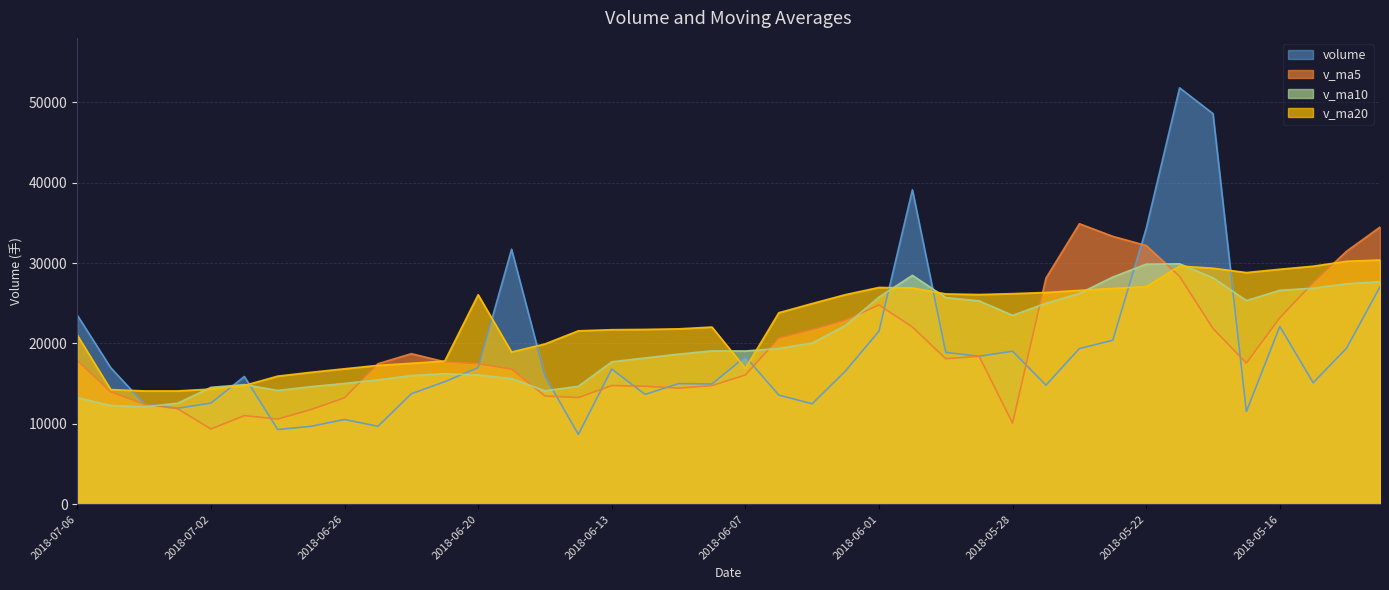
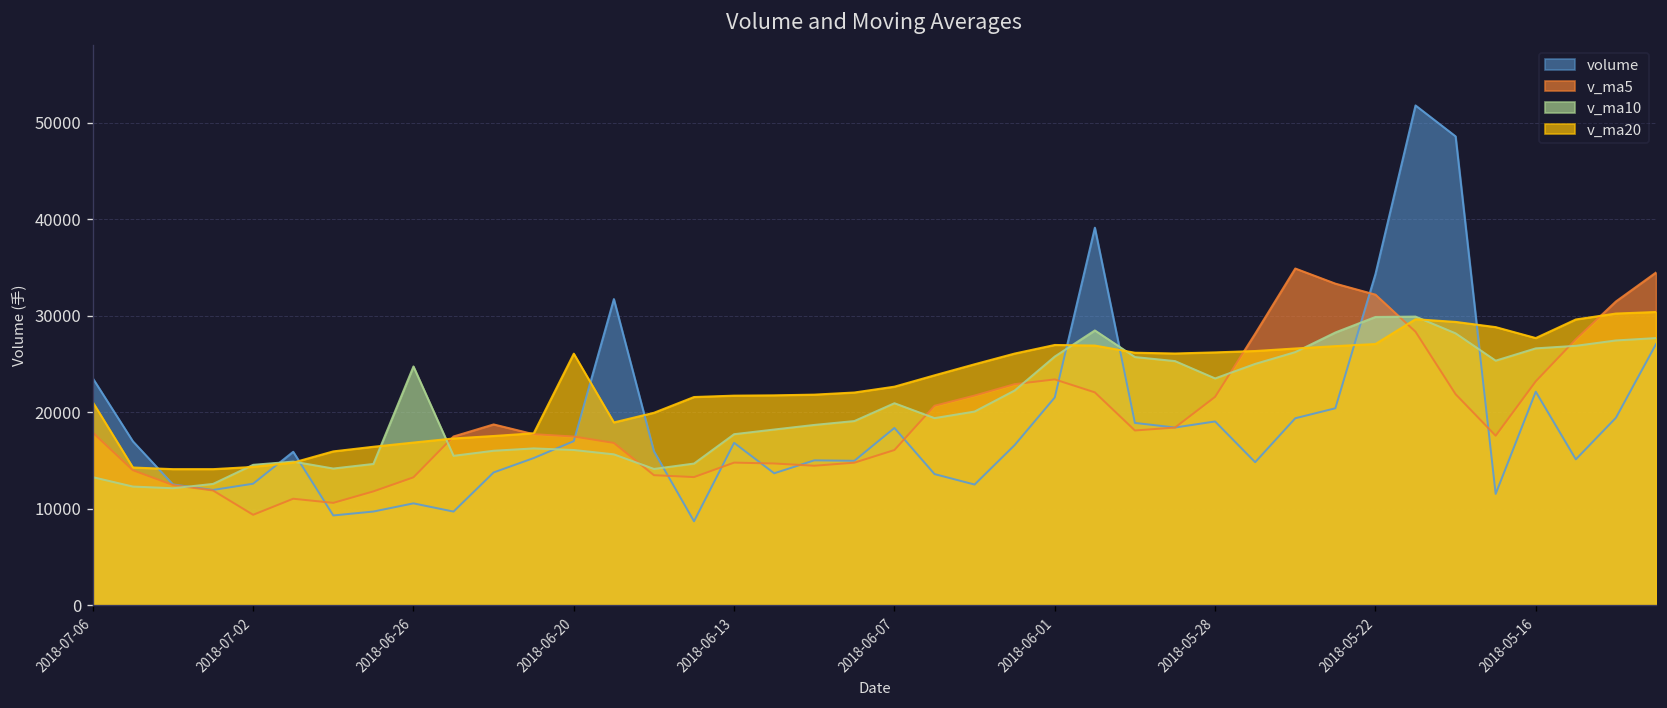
  {
    "volume": {
      "2018-07-06": 24000,
      "2018-07-02": 13000,
      "2018-06-26": 11000,
      "2018-06-20": 17000,
      "2018-06-13": 17000,
      "2018-06-07": 18000,
      "2018-06-01": 22000,
      "2018-05-28": 19000,
      "2018-05-22": 34000,
      "2018-05-16": 22000
    },
    "v_ma5": {
      "2018-07-06": 18000,
      "2018-07-02": 9000,
      "2018-06-26": 13000,
      "2018-06-20": 17000,
      "2018-06-13": 15000,
      "2018-06-07": 16000,
-     "2018-06-01": 25000,
-     "2018-05-28": 10000,
+     "2018-06-01": 23000,
+     "2018-05-28": 22000,
      "2018-05-22": 32000,
      "2018-05-16": 23000
    },
    "v_ma10": {
      "2018-07-06": 13000,
-     "2018-06-26": 15000,
+     "2018-06-26": 25000,
      "2018-06-20": 16000,
      "2018-06-13": 18000,
-     "2018-06-07": 19000,
+     "2018-06-07": 21000,
      "2018-06-01": 26000,
      "2018-05-28": 23000,
      "2018-05-22": 30000,
      "2018-05-16": 27000
    },
    "v_ma20": {
      "2018-07-06": 21000,
      "2018-06-26": 17000,
      "2018-06-20": 26000,
      "2018-06-13": 22000,
-     "2018-06-07": 17000,
+     "2018-06-07": 23000,
      "2018-06-01": 27000,
      "2018-05-28": 26000,
      "2018-05-22": 27000,
-     "2018-05-16": 29000
+     "2018-05-16": 28000
    }
  }
